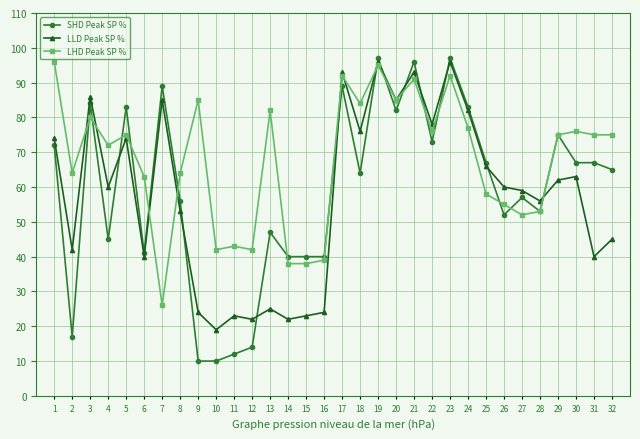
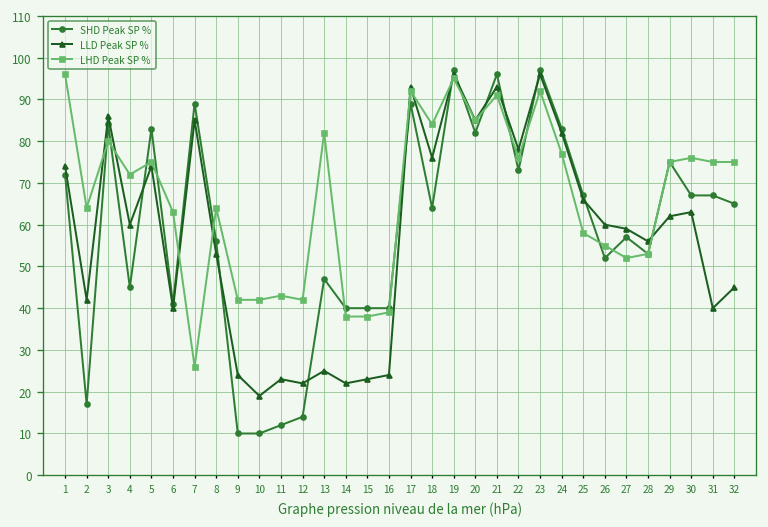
  {
    "LHD Peak SP %": {
      "1": 96,
      "2": 64,
      "3": 80,
      "4": 72,
      "5": 75,
      "6": 63,
      "7": 26,
      "8": 64,
-     "9": 85,
+     "9": 42,
      "10": 42,
      "11": 43,
      "12": 42,
      "13": 82,
      "14": 38,
      "15": 38,
      "16": 39,
      "17": 92,
      "18": 84,
      "19": 95,
      "21": 91,
      "22": 76,
      "23": 92,
      "24": 77,
      "25": 58,
      "26": 55,
      "27": 52,
      "30": 76,
      "31": 75,
      "32": 75
    }
  }
